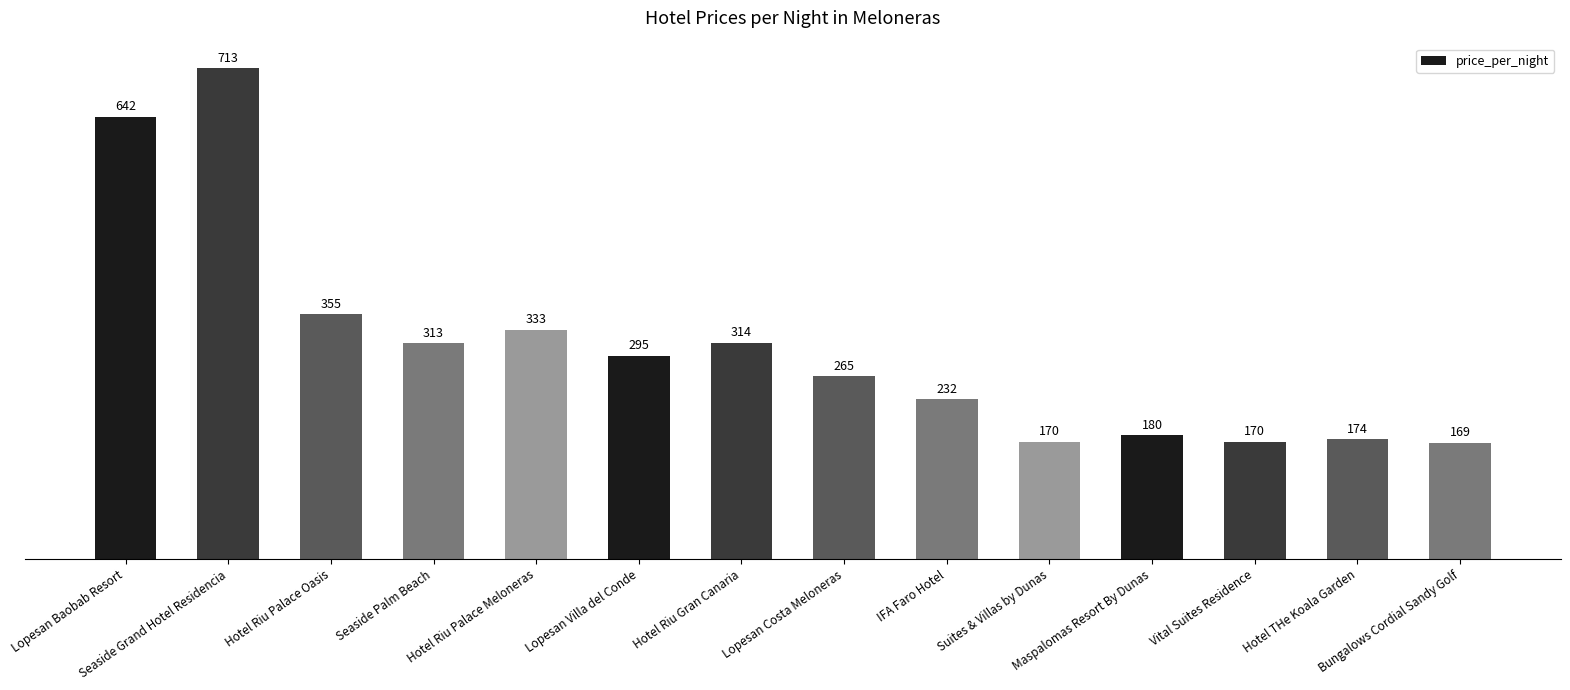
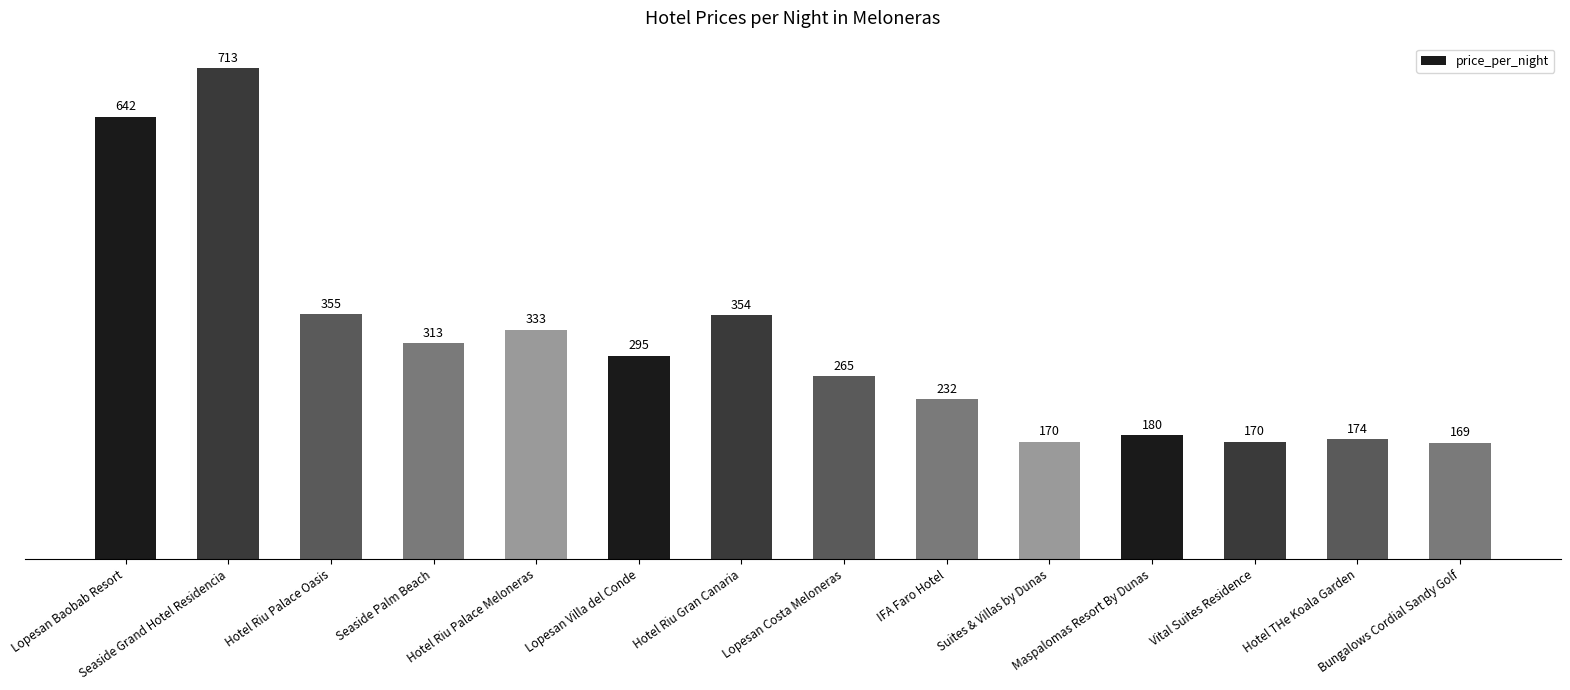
  {
    "Lopesan Baobab Resort": 642,
    "Seaside Grand Hotel Residencia": 713,
    "Hotel Riu Palace Oasis": 355,
    "Seaside Palm Beach": 313,
    "Hotel Riu Palace Meloneras": 333,
    "Lopesan Villa del Conde": 295,
-   "Hotel Riu Gran Canaria": 314,
+   "Hotel Riu Gran Canaria": 354,
    "Lopesan Costa Meloneras": 265,
    "IFA Faro Hotel": 232,
    "Suites & Villas by Dunas": 170,
    "Maspalomas Resort By Dunas": 180,
    "Vital Suites Residence": 170,
    "Hotel THe Koala Garden": 174,
    "Bungalows Cordial Sandy Golf": 169
  }
